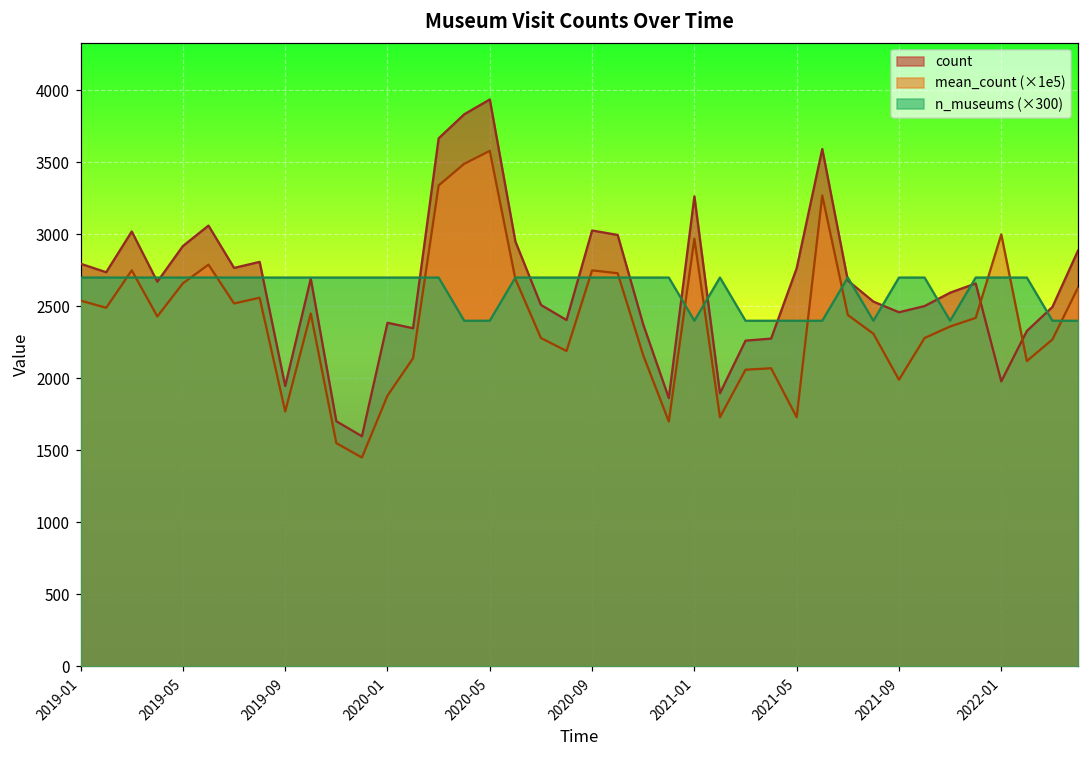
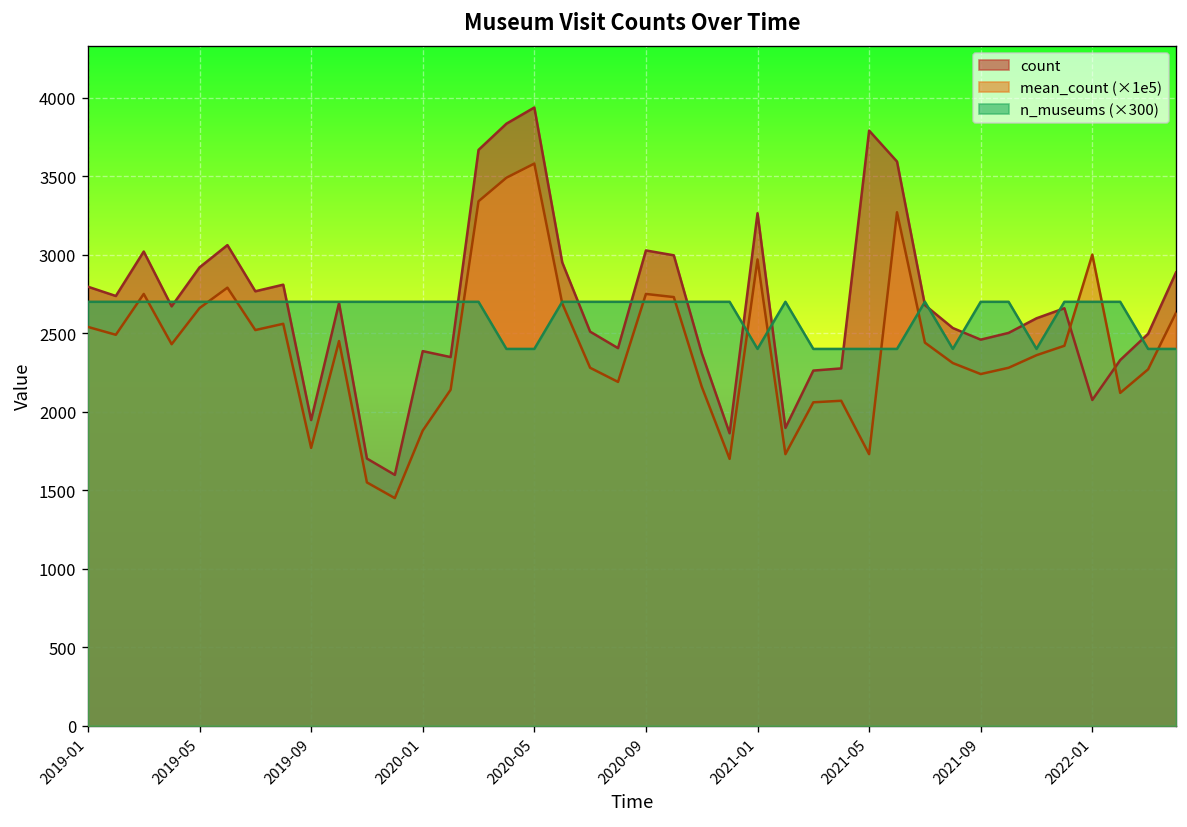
  {
    "count": {
      "2019-01": 2800,
      "2019-05": 2920,
      "2019-09": 1950,
      "2020-01": 2390,
      "2020-05": 3940,
      "2020-09": 3030,
      "2021-01": 3260,
-     "2021-05": 2770,
+     "2021-05": 3790,
      "2021-09": 2460,
-     "2022-01": 1980
+     "2022-01": 2080
    },
    "mean_count (×1e5)": {
      "2019-01": 2540,
      "2019-05": 2660,
      "2019-09": 1770,
      "2020-01": 1880,
      "2020-05": 3580,
      "2020-09": 2750,
      "2021-01": 2970,
      "2021-05": 1730,
-     "2021-09": 1990,
+     "2021-09": 2240,
      "2022-01": 3000
    },
    "n_museums (×300)": {
      "2019-01": 2700,
      "2019-05": 2700,
      "2019-09": 2700,
      "2020-01": 2700,
      "2020-05": 2400,
      "2020-09": 2700,
      "2021-01": 2400,
      "2021-05": 2400,
      "2021-09": 2700,
      "2022-01": 2700
    }
  }
